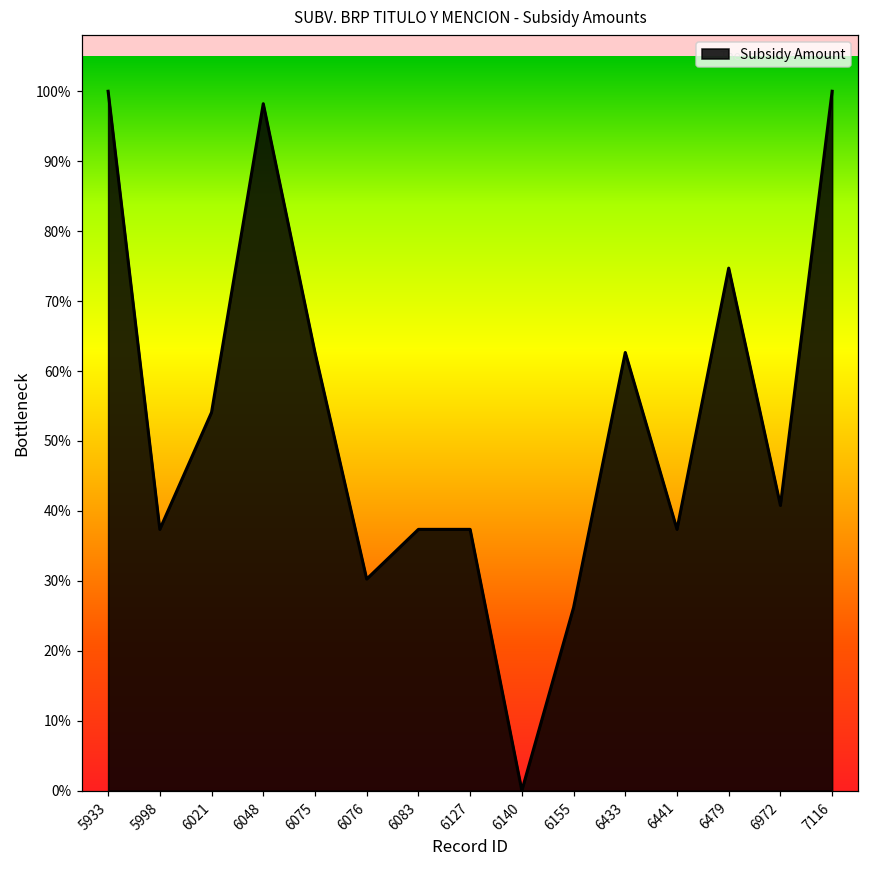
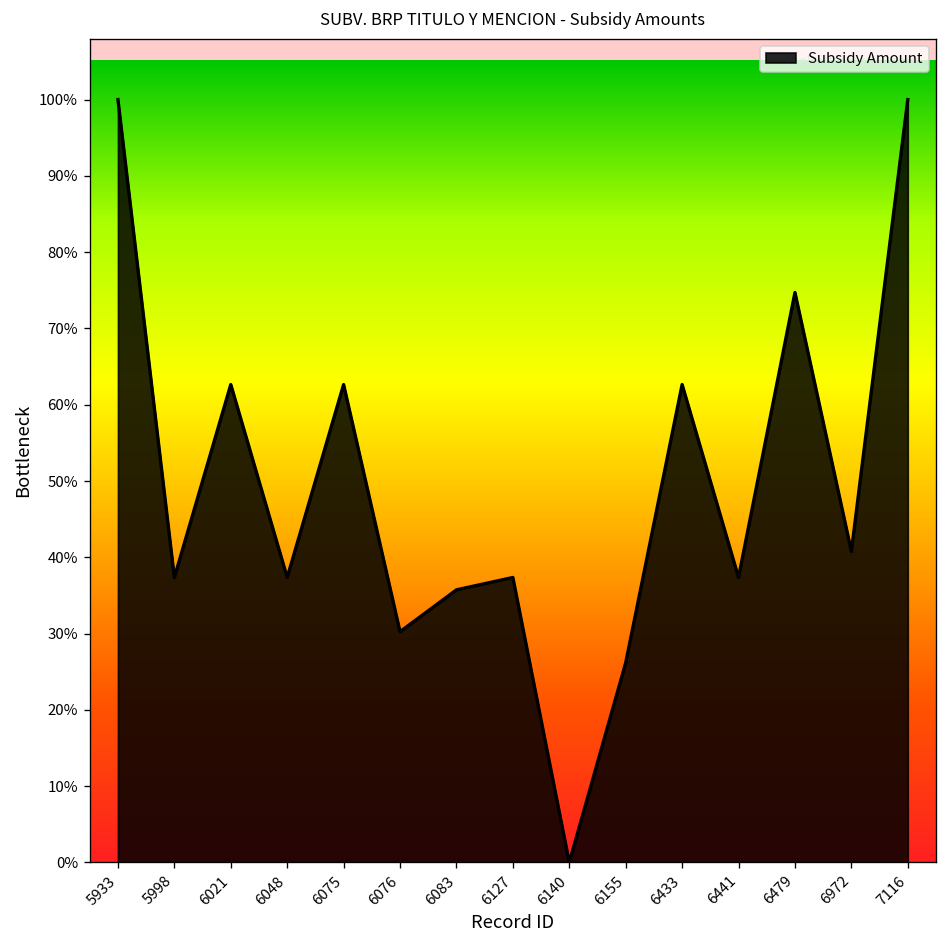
  {
    "5933": "100%",
    "5998": "37%",
-   "6021": "54%",
-   "6048": "98%",
+   "6021": "63%",
+   "6048": "37%",
    "6075": "63%",
    "6076": "30%",
-   "6083": "37%",
+   "6083": "36%",
    "6127": "37%",
    "6140": "0%",
    "6155": "26%",
    "6433": "63%",
    "6441": "37%",
    "6479": "75%",
    "6972": "41%",
    "7116": "100%"
  }
